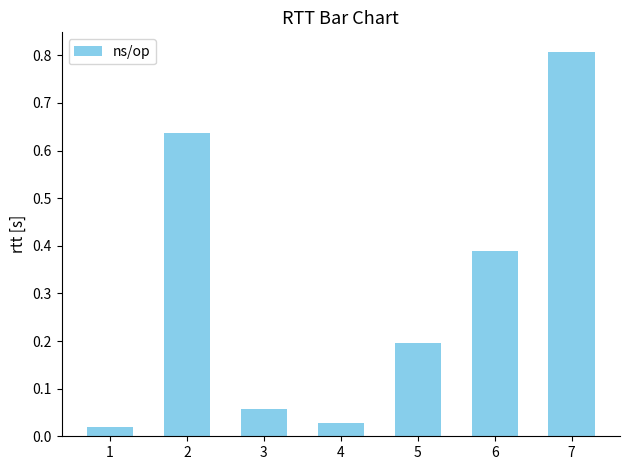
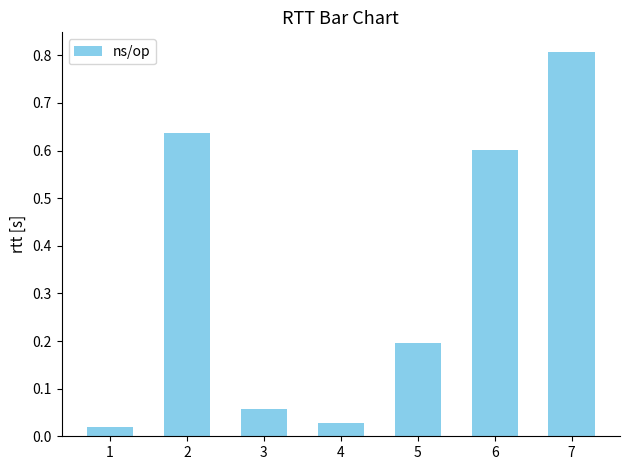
  {
    "1": 0.02,
    "2": 0.64,
    "3": 0.06,
    "4": 0.03,
    "5": 0.20,
-   "6": 0.39,
+   "6": 0.60,
    "7": 0.81
  }
